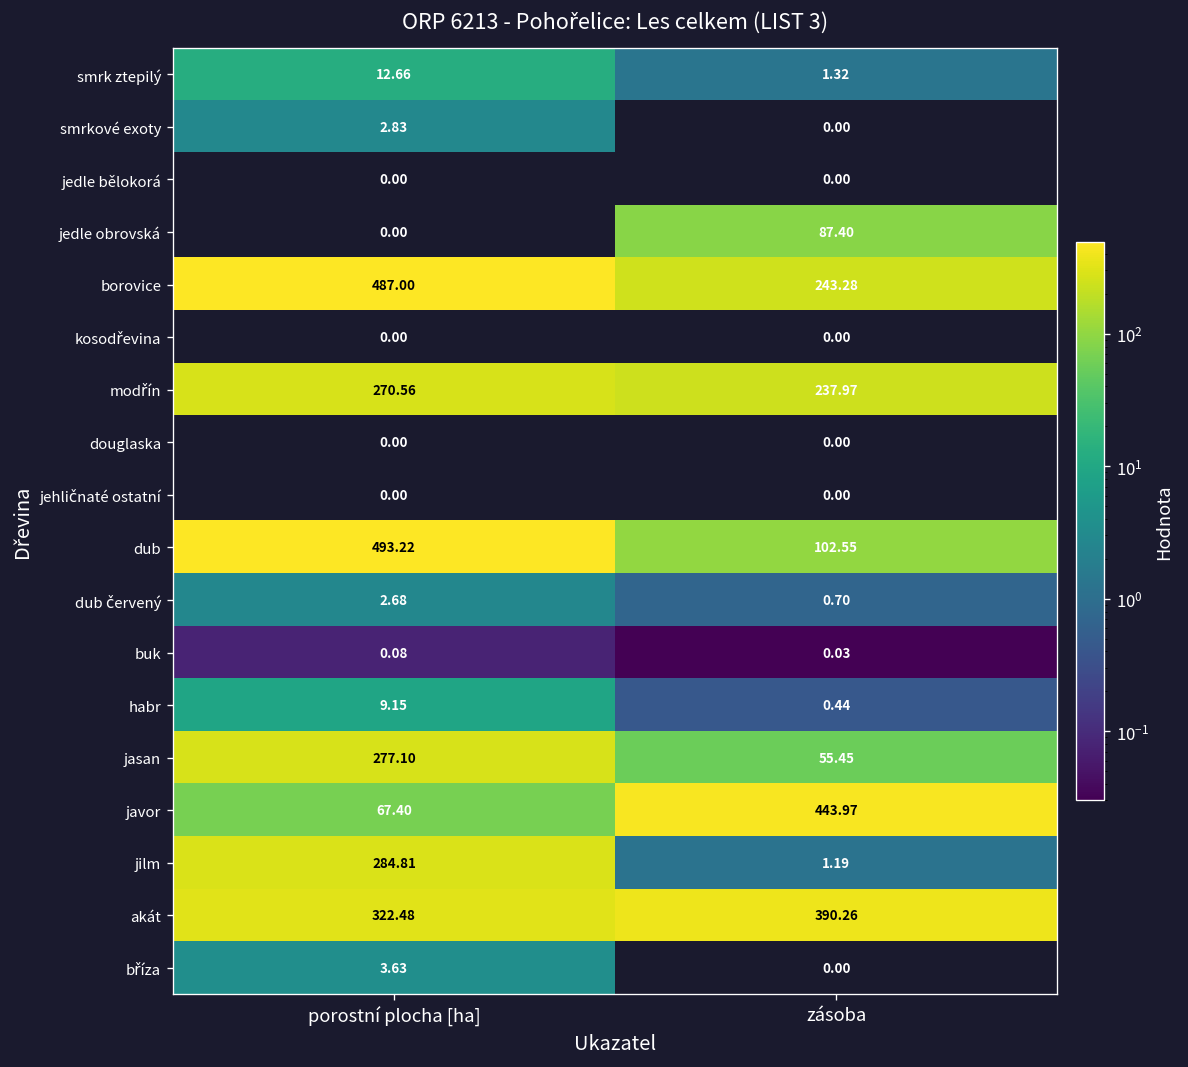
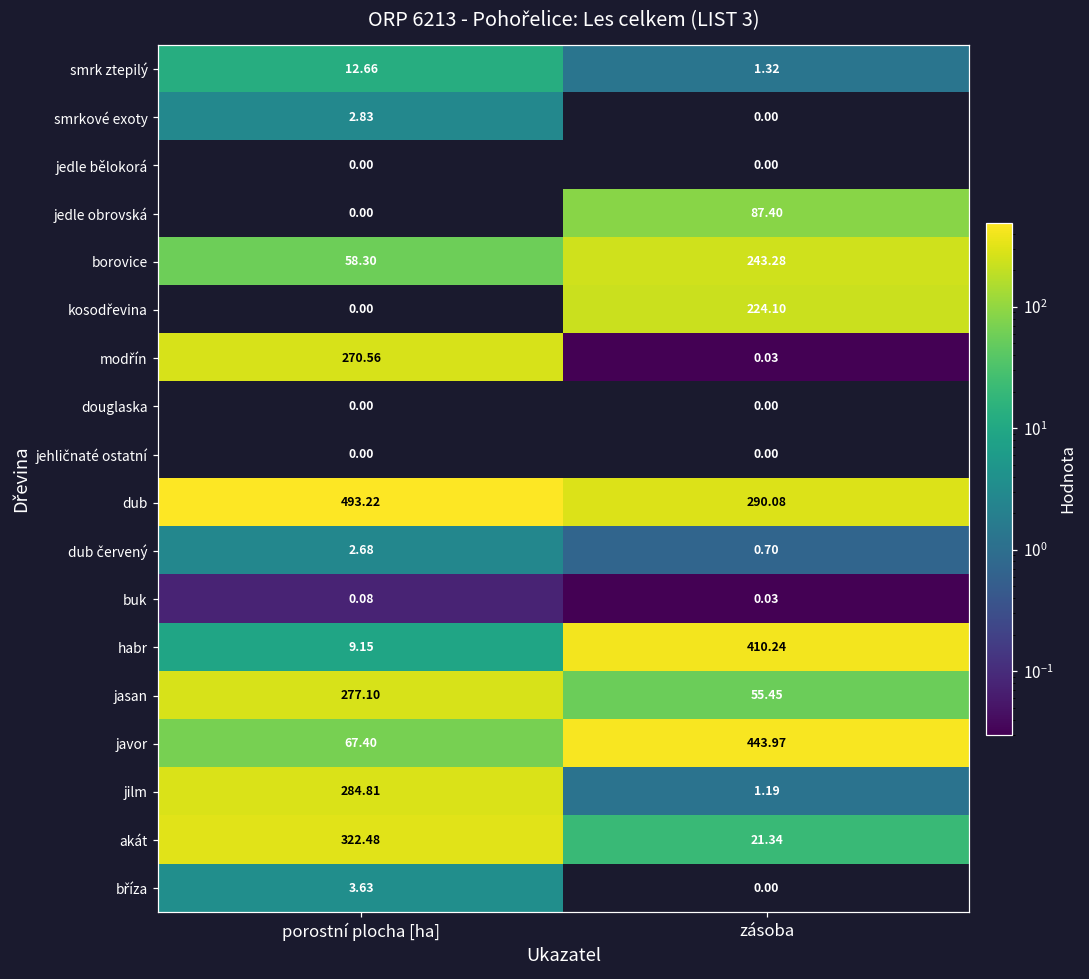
  {
    "smrk ztepilý": {
      "porostní plocha [ha]": 12.66,
      "zásoba": 1.32
    },
    "smrkové exoty": {
      "porostní plocha [ha]": 2.83,
      "zásoba": 0.00
    },
    "jedle bělokorá": {
      "porostní plocha [ha]": 0.00,
      "zásoba": 0.00
    },
    "jedle obrovská": {
      "porostní plocha [ha]": 0.00,
      "zásoba": 87.40
    },
    "borovice": {
-     "porostní plocha [ha]": 487.00,
+     "porostní plocha [ha]": 58.30,
      "zásoba": 243.28
    },
    "kosodřevina": {
      "porostní plocha [ha]": 0.00,
-     "zásoba": 0.00
+     "zásoba": 224.10
    },
    "modřín": {
      "porostní plocha [ha]": 270.56,
-     "zásoba": 237.97
+     "zásoba": 0.03
    },
    "douglaska": {
      "porostní plocha [ha]": 0.00,
      "zásoba": 0.00
    },
    "jehličnaté ostatní": {
      "porostní plocha [ha]": 0.00,
      "zásoba": 0.00
    },
    "dub": {
      "porostní plocha [ha]": 493.22,
-     "zásoba": 102.55
+     "zásoba": 290.08
    },
    "dub červený": {
      "porostní plocha [ha]": 2.68,
      "zásoba": 0.70
    },
    "buk": {
      "porostní plocha [ha]": 0.08,
      "zásoba": 0.03
    },
    "habr": {
      "porostní plocha [ha]": 9.15,
-     "zásoba": 0.44
+     "zásoba": 410.24
    },
    "jasan": {
      "porostní plocha [ha]": 277.10,
      "zásoba": 55.45
    },
    "javor": {
      "porostní plocha [ha]": 67.40,
      "zásoba": 443.97
    },
    "jilm": {
      "porostní plocha [ha]": 284.81,
      "zásoba": 1.19
    },
    "akát": {
      "porostní plocha [ha]": 322.48,
-     "zásoba": 390.26
+     "zásoba": 21.34
    },
    "bříza": {
      "porostní plocha [ha]": 3.63,
      "zásoba": 0.00
    }
  }
